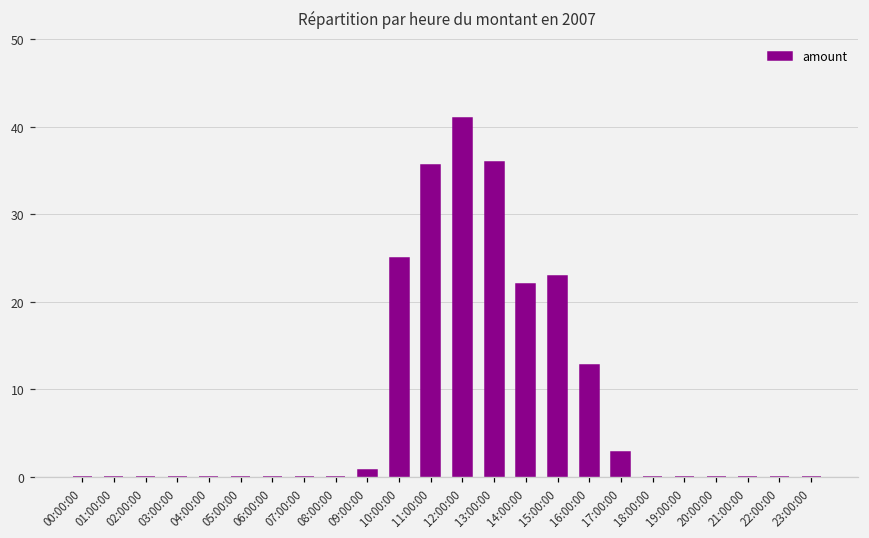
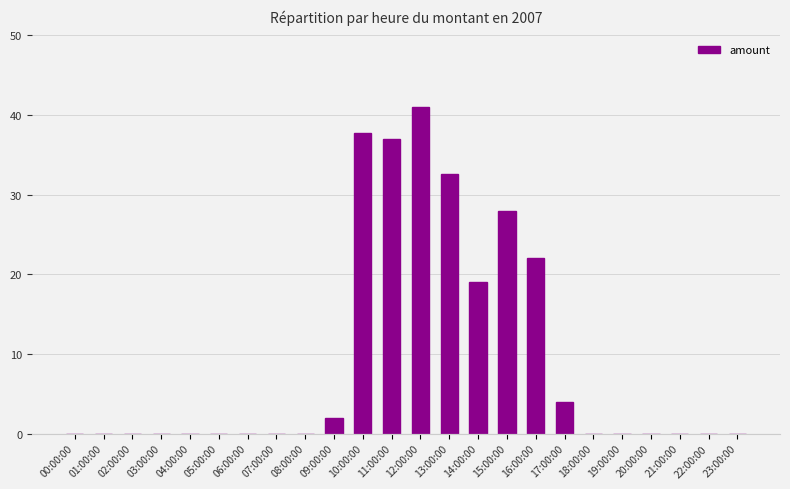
  {
    "00:00:00": 0,
    "01:00:00": 0,
    "02:00:00": 0,
    "03:00:00": 0,
    "04:00:00": 0,
    "05:00:00": 0,
    "06:00:00": 0,
    "07:00:00": 0,
    "08:00:00": 0,
-   "09:00:00": 1,
-   "10:00:00": 25,
-   "11:00:00": 36,
+   "09:00:00": 2,
+   "10:00:00": 38,
+   "11:00:00": 37,
    "12:00:00": 41,
-   "13:00:00": 36,
-   "14:00:00": 22,
-   "15:00:00": 23,
-   "16:00:00": 13,
-   "17:00:00": 3,
+   "13:00:00": 33,
+   "14:00:00": 19,
+   "15:00:00": 28,
+   "16:00:00": 22,
+   "17:00:00": 4,
    "18:00:00": 0,
    "19:00:00": 0,
    "20:00:00": 0,
    "21:00:00": 0,
    "22:00:00": 0,
    "23:00:00": 0
  }
